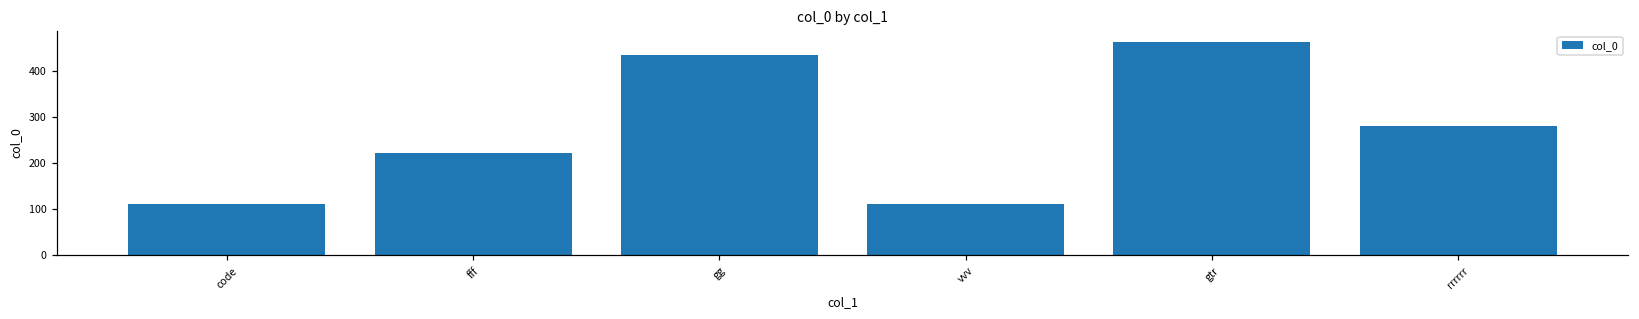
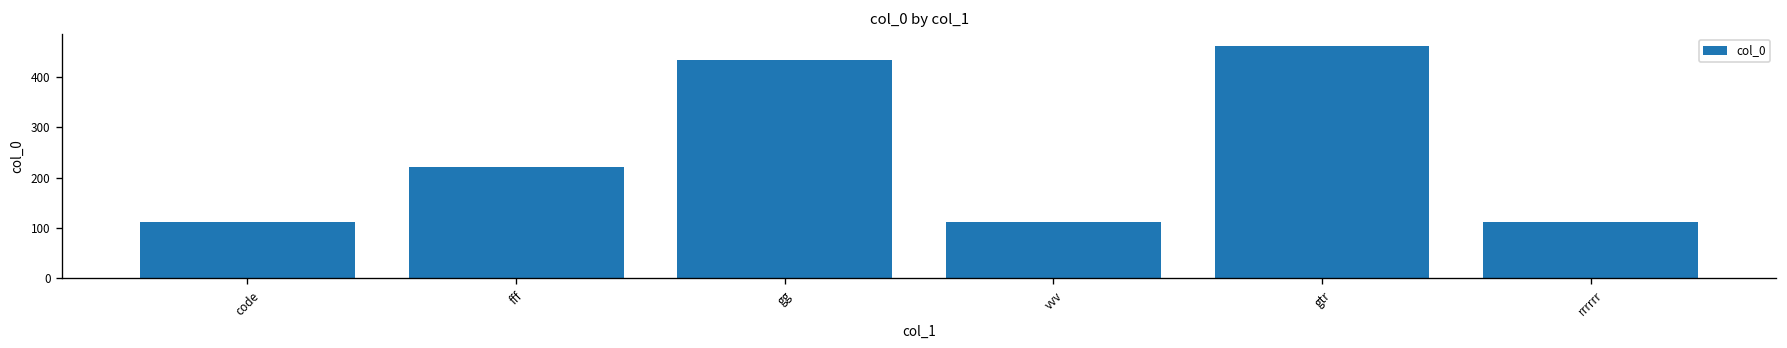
  {
    "code": 110,
    "fff": 220,
    "gg": 430,
    "vvv": 110,
    "gtr": 460,
-   "rrrrrr": 280
+   "rrrrrr": 110
  }
